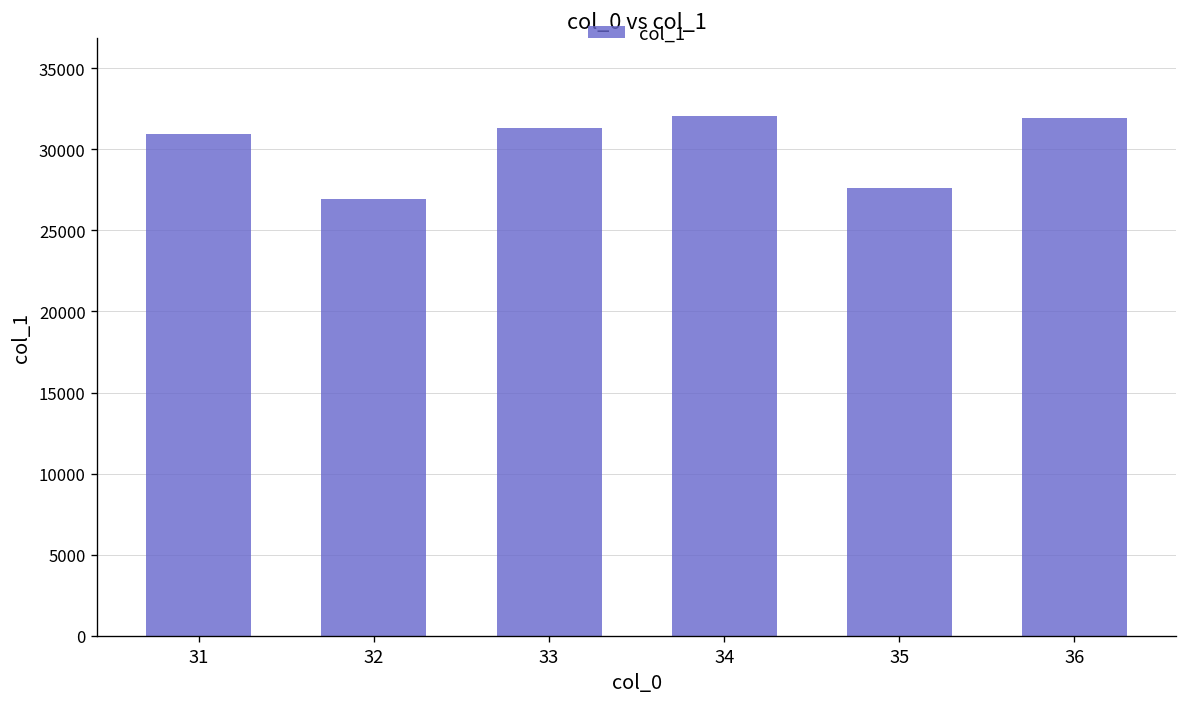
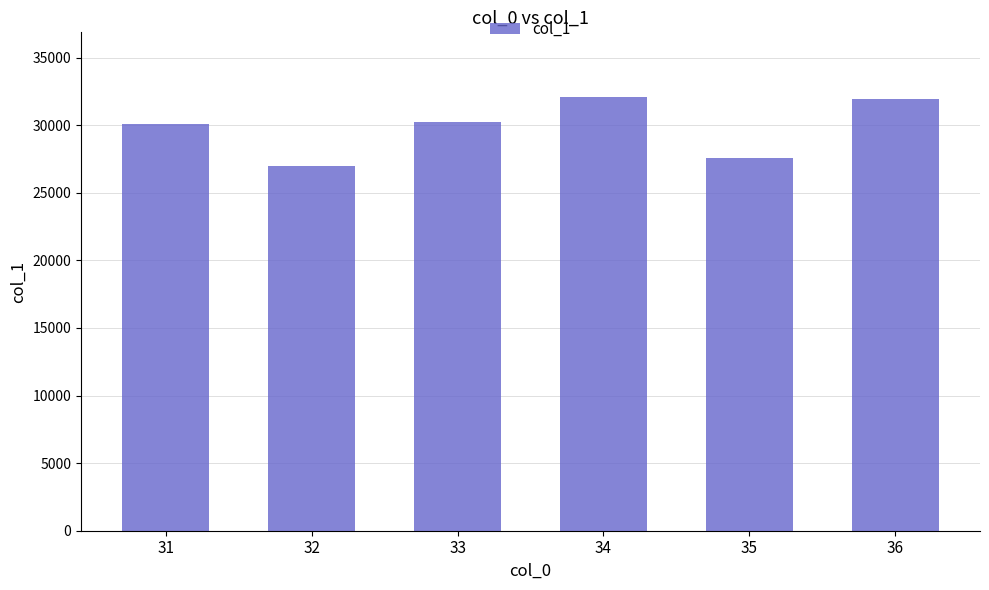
  {
-   "31": 30900,
+   "31": 30100,
    "32": 26900,
-   "33": 31300,
+   "33": 30200,
    "34": 32100,
    "35": 27600,
    "36": 31900
  }
